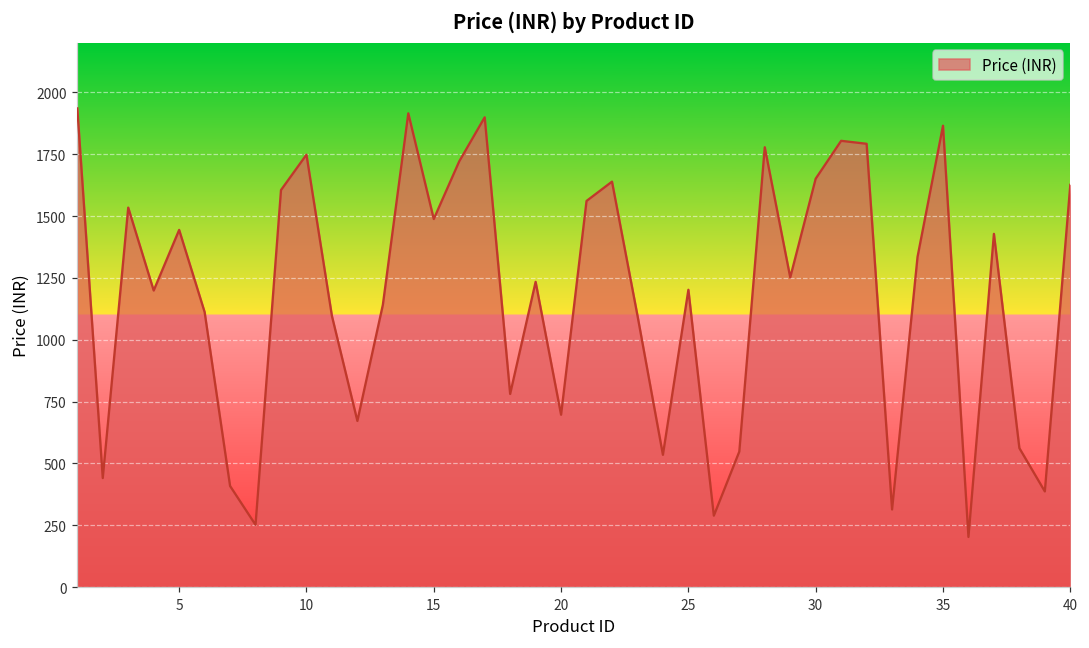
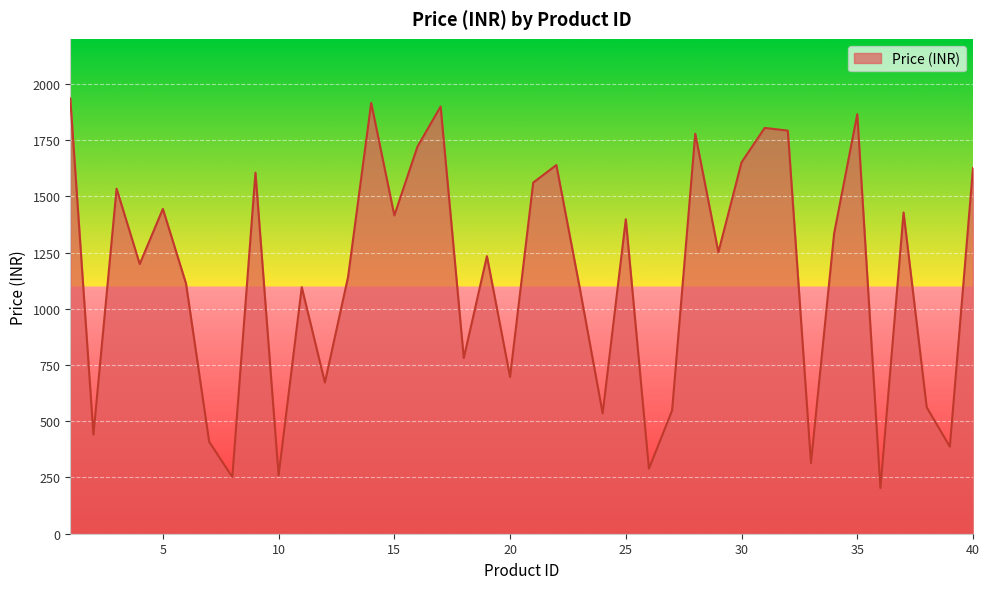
  {
    "5": 1440,
-   "10": 1750,
-   "15": 1490,
+   "10": 260,
+   "15": 1420,
    "20": 700,
-   "25": 1200,
+   "25": 1400,
    "30": 1650,
    "35": 1870,
    "40": 1630
  }
